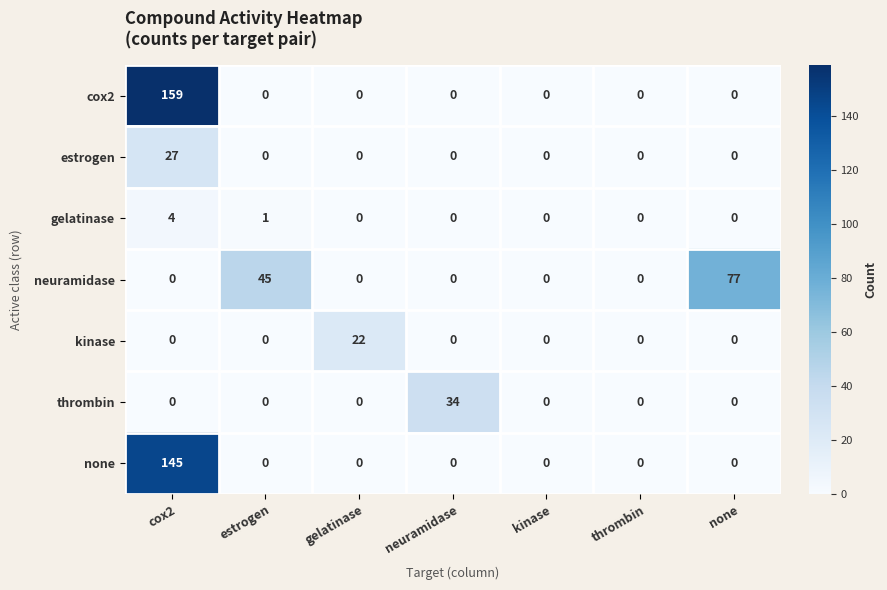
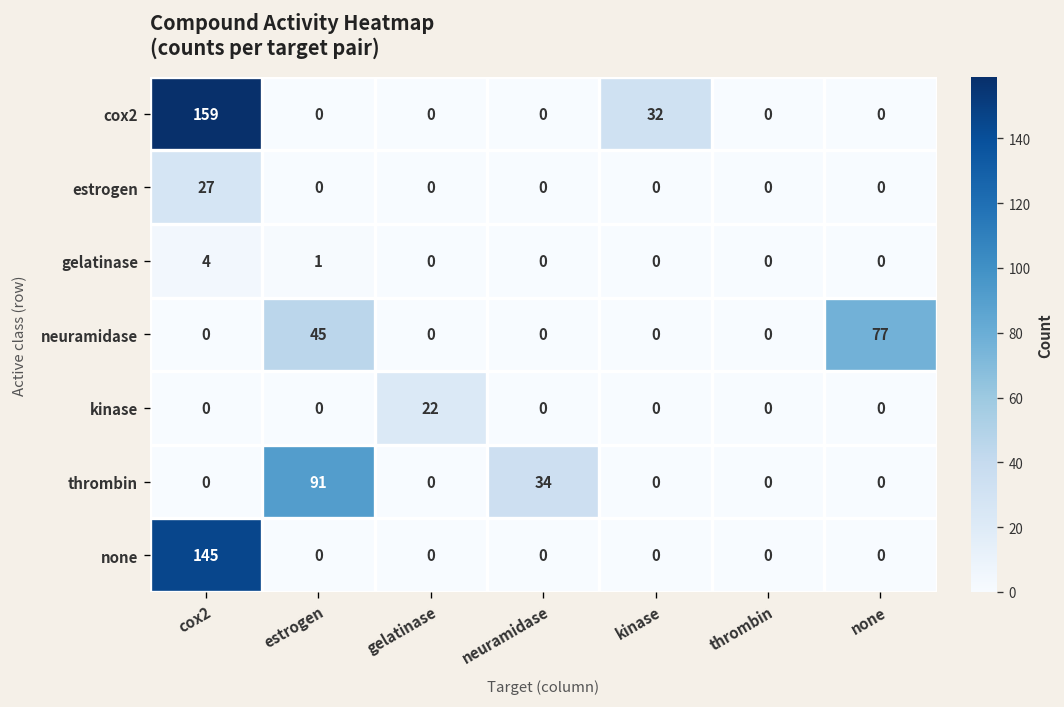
  {
    "cox2": {
      "cox2": 159,
      "estrogen": 0,
      "gelatinase": 0,
      "neuramidase": 0,
-     "kinase": 0,
+     "kinase": 32,
      "thrombin": 0,
      "none": 0
    },
    "estrogen": {
      "cox2": 27,
      "estrogen": 0,
      "gelatinase": 0,
      "neuramidase": 0,
      "kinase": 0,
      "thrombin": 0,
      "none": 0
    },
    "gelatinase": {
      "cox2": 4,
      "estrogen": 1,
      "gelatinase": 0,
      "neuramidase": 0,
      "kinase": 0,
      "thrombin": 0,
      "none": 0
    },
    "neuramidase": {
      "cox2": 0,
      "estrogen": 45,
      "gelatinase": 0,
      "neuramidase": 0,
      "kinase": 0,
      "thrombin": 0,
      "none": 77
    },
    "kinase": {
      "cox2": 0,
      "estrogen": 0,
      "gelatinase": 22,
      "neuramidase": 0,
      "kinase": 0,
      "thrombin": 0,
      "none": 0
    },
    "thrombin": {
      "cox2": 0,
-     "estrogen": 0,
+     "estrogen": 91,
      "gelatinase": 0,
      "neuramidase": 34,
      "kinase": 0,
      "thrombin": 0,
      "none": 0
    },
    "none": {
      "cox2": 145,
      "estrogen": 0,
      "gelatinase": 0,
      "neuramidase": 0,
      "kinase": 0,
      "thrombin": 0,
      "none": 0
    }
  }
